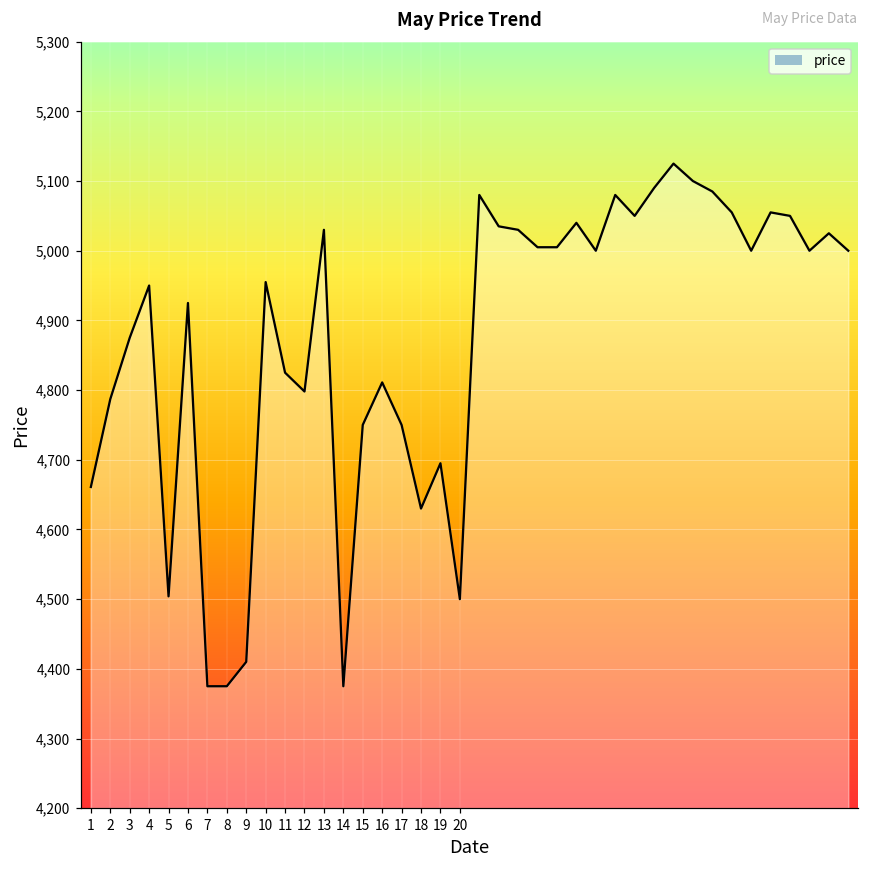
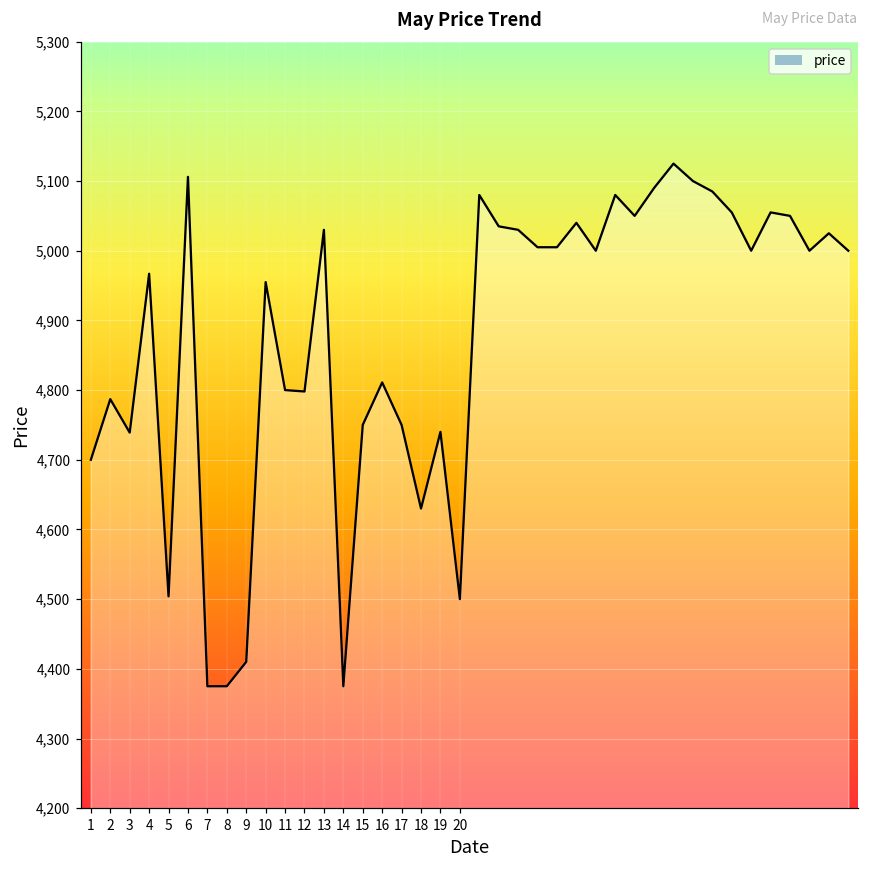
  {
-   "1": "4,660",
+   "1": "4,700",
    "2": "4,790",
-   "3": "4,880",
-   "4": "4,950",
+   "3": "4,740",
+   "4": "4,970",
    "5": "4,500",
-   "6": "4,930",
+   "6": "5,110",
    "7": "4,380",
    "8": "4,380",
    "9": "4,410",
    "10": "4,960",
-   "11": "4,830",
+   "11": "4,800",
    "12": "4,800",
    "13": "5,030",
    "14": "4,380",
    "15": "4,750",
    "16": "4,810",
    "17": "4,750",
    "18": "4,630",
-   "19": "4,700"
+   "19": "4,740"
  }
